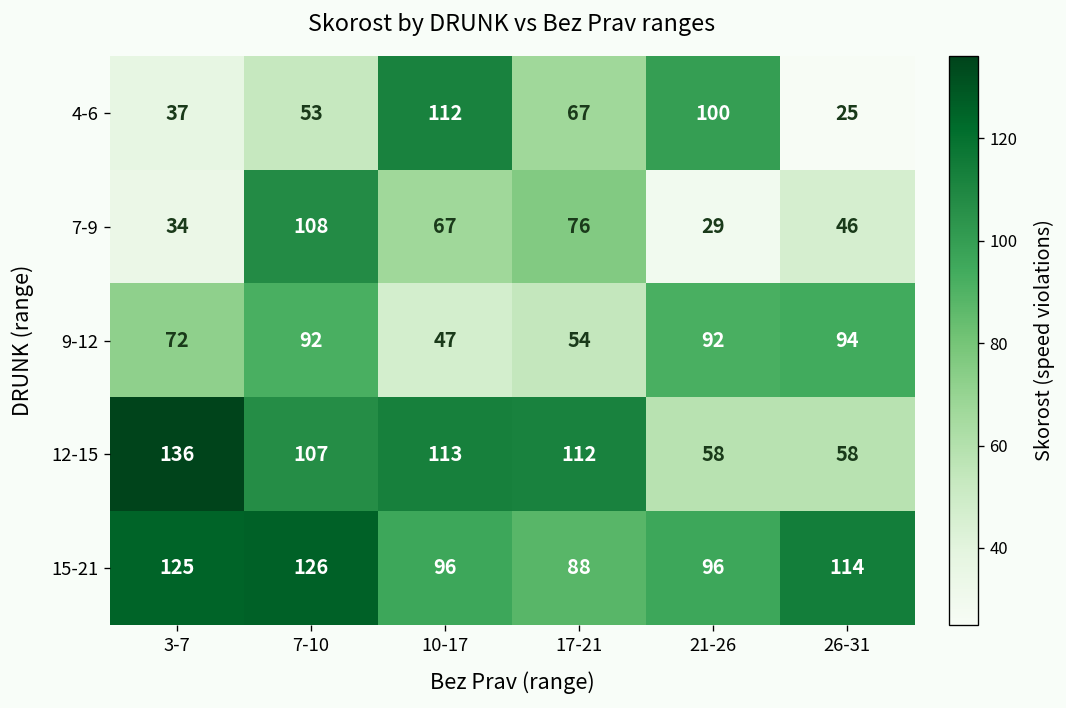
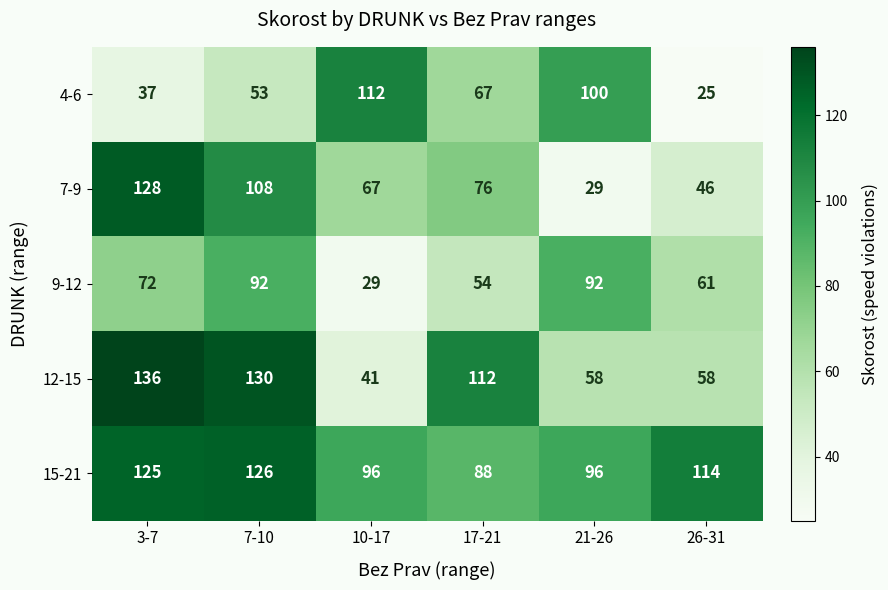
  {
    "4-6": {
      "3-7": 37,
      "7-10": 53,
      "10-17": 112,
      "17-21": 67,
      "21-26": 100,
      "26-31": 25
    },
    "7-9": {
-     "3-7": 34,
+     "3-7": 128,
      "7-10": 108,
      "10-17": 67,
      "17-21": 76,
      "21-26": 29,
      "26-31": 46
    },
    "9-12": {
      "3-7": 72,
      "7-10": 92,
-     "10-17": 47,
+     "10-17": 29,
      "17-21": 54,
      "21-26": 92,
-     "26-31": 94
+     "26-31": 61
    },
    "12-15": {
      "3-7": 136,
-     "7-10": 107,
-     "10-17": 113,
+     "7-10": 130,
+     "10-17": 41,
      "17-21": 112,
      "21-26": 58,
      "26-31": 58
    },
    "15-21": {
      "3-7": 125,
      "7-10": 126,
      "10-17": 96,
      "17-21": 88,
      "21-26": 96,
      "26-31": 114
    }
  }
